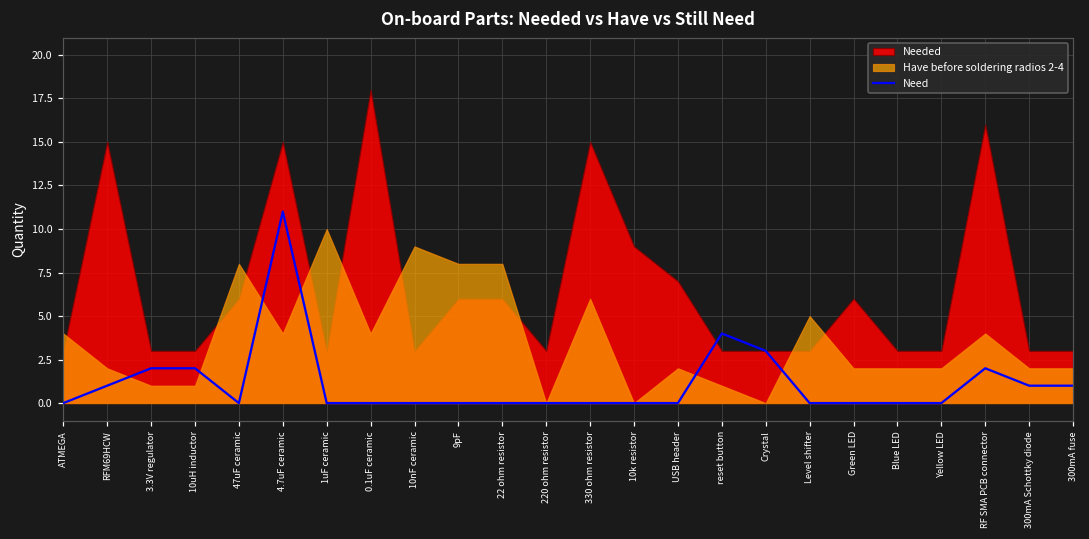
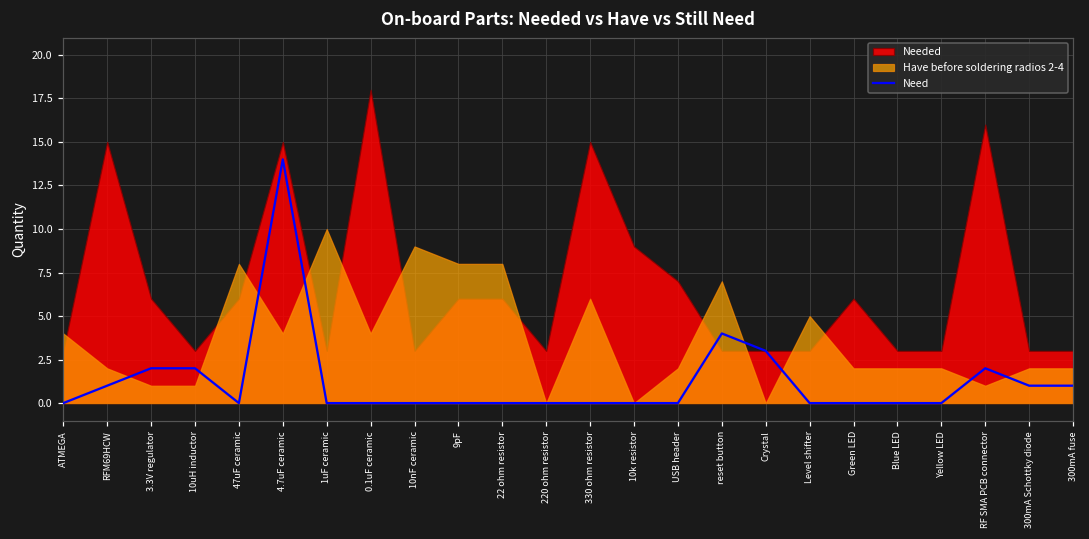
  {
    "Need": {
      "ATMEGA": 0,
      "RFM69HCW": 1,
      "3.3V regulator": 2,
      "10uH inductor": 2,
      "47uF ceramic": 0,
-     "4.7uF ceramic": 11,
+     "4.7uF ceramic": 14,
      "1uF ceramic": 0,
      "0.1uF ceramic": 0,
      "10nF ceramic": 0,
      "9pF": 0,
      "22 ohm resistor": 0,
      "330 ohm resistor": 0,
      "USB header": 0,
      "reset button": 4,
      "Level shifter": 0,
      "Green LED": 0,
      "Blue LED": 0,
      "Yellow LED": 0,
      "RF SMA PCB connector": 2,
      "300mA Schottky diode": 1,
      "300mA fuse": 1
    },
    "Needed": {
      "ATMEGA": 3,
      "RFM69HCW": 15,
-     "3.3V regulator": 3,
+     "3.3V regulator": 6,
      "10uH inductor": 3,
      "47uF ceramic": 6,
      "4.7uF ceramic": 15,
      "1uF ceramic": 3,
      "0.1uF ceramic": 18,
      "10nF ceramic": 3,
      "9pF": 6,
      "22 ohm resistor": 6,
      "220 ohm resistor": 3,
      "330 ohm resistor": 15,
      "10k resistor": 9,
      "USB header": 7,
      "reset button": 3,
      "Level shifter": 3,
      "Green LED": 6,
      "Blue LED": 3,
      "Yellow LED": 3,
      "RF SMA PCB connector": 16,
      "300mA Schottky diode": 3,
      "300mA fuse": 3
    },
    "Have before soldering radios 2-4": {
      "ATMEGA": 4,
      "RFM69HCW": 2,
      "3.3V regulator": 1,
      "10uH inductor": 1,
      "47uF ceramic": 8,
      "4.7uF ceramic": 4,
      "1uF ceramic": 10,
      "0.1uF ceramic": 4,
      "10nF ceramic": 9,
      "9pF": 8,
      "22 ohm resistor": 8,
      "330 ohm resistor": 6,
      "USB header": 2,
-     "reset button": 1,
+     "reset button": 7,
      "Crystal": 0,
      "Level shifter": 5,
      "Green LED": 2,
      "Blue LED": 2,
      "Yellow LED": 2,
-     "RF SMA PCB connector": 4,
+     "RF SMA PCB connector": 1,
      "300mA Schottky diode": 2,
      "300mA fuse": 2
    }
  }
